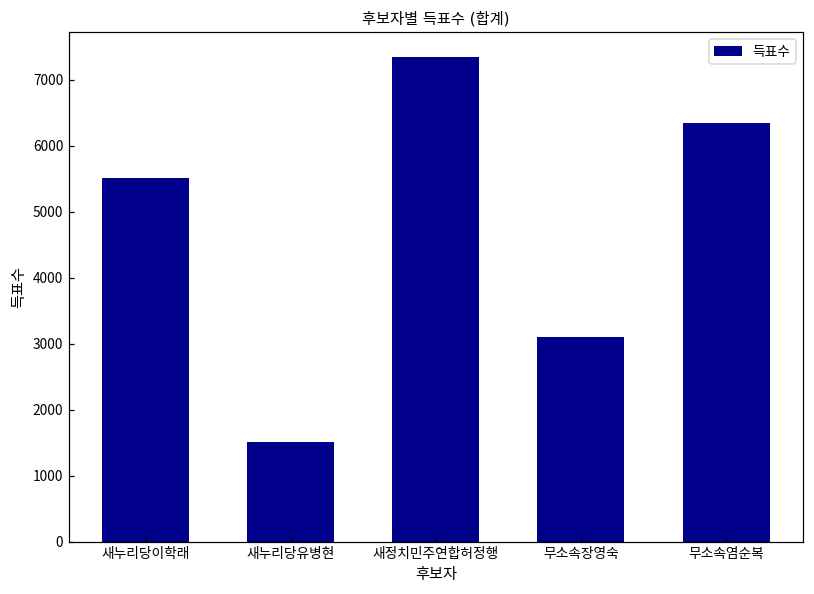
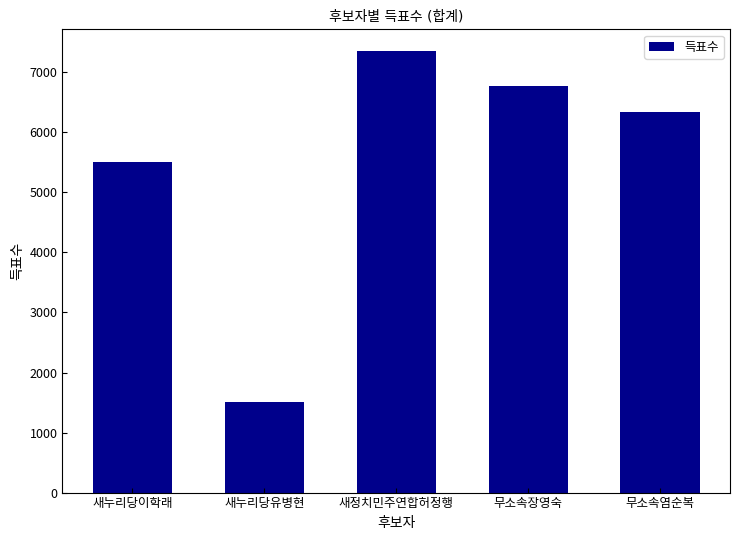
  {
    "새누리당이학래": 5500,
    "새누리당유병현": 1500,
    "새정치민주연합허정행": 7300,
-   "무소속장영숙": 3100,
+   "무소속장영숙": 6800,
    "무소속염순복": 6300
  }
